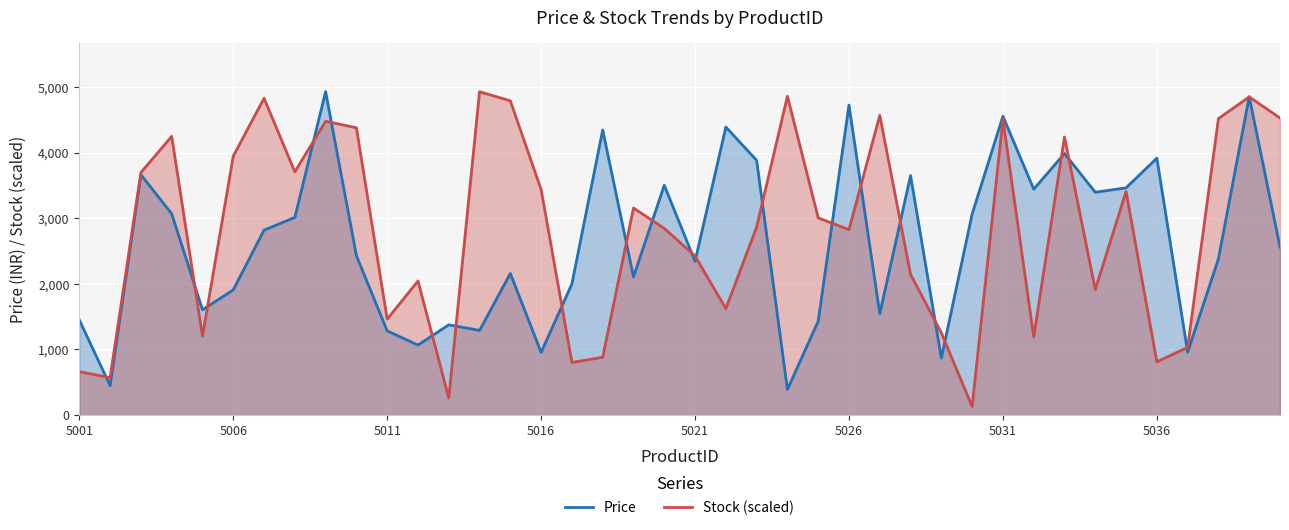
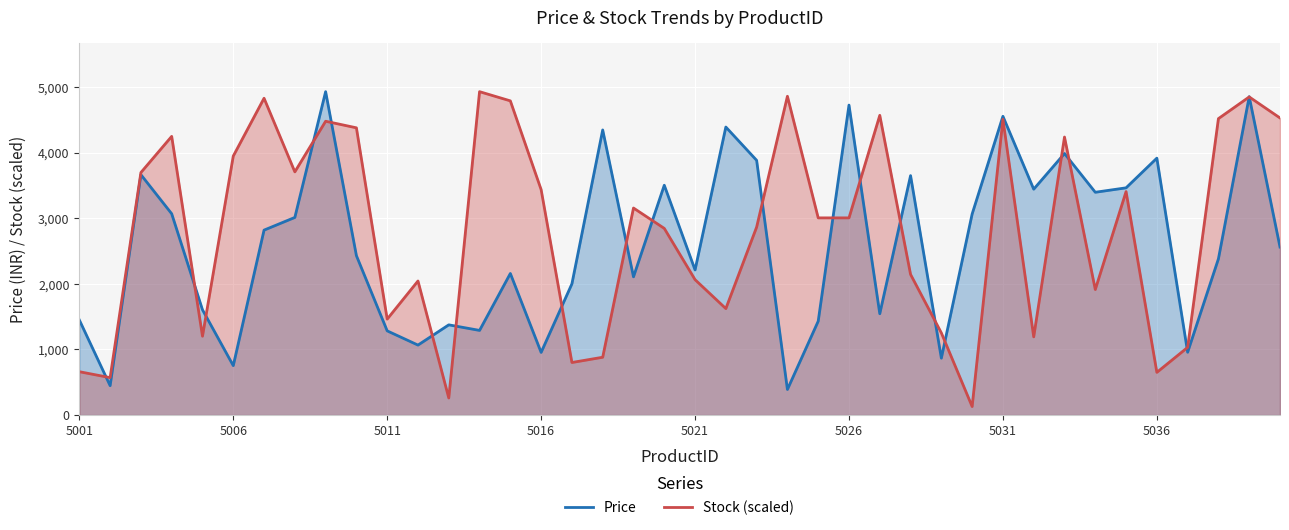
  {
    "Price": {
      "5001": "1,400",
-     "5006": "1,900",
+     "5006": "800",
      "5011": "1,300",
      "5016": "1,000",
-     "5021": "2,300",
+     "5021": "2,200",
      "5026": "4,700",
      "5031": "4,600",
      "5036": "3,900"
    },
    "Stock (scaled)": {
      "5001": "700",
      "5006": "3,900",
      "5011": "1,500",
      "5016": "3,400",
-     "5021": "2,400",
-     "5026": "2,800",
+     "5021": "2,100",
+     "5026": "3,000",
      "5031": "4,500",
-     "5036": "800"
+     "5036": "700"
    }
  }
